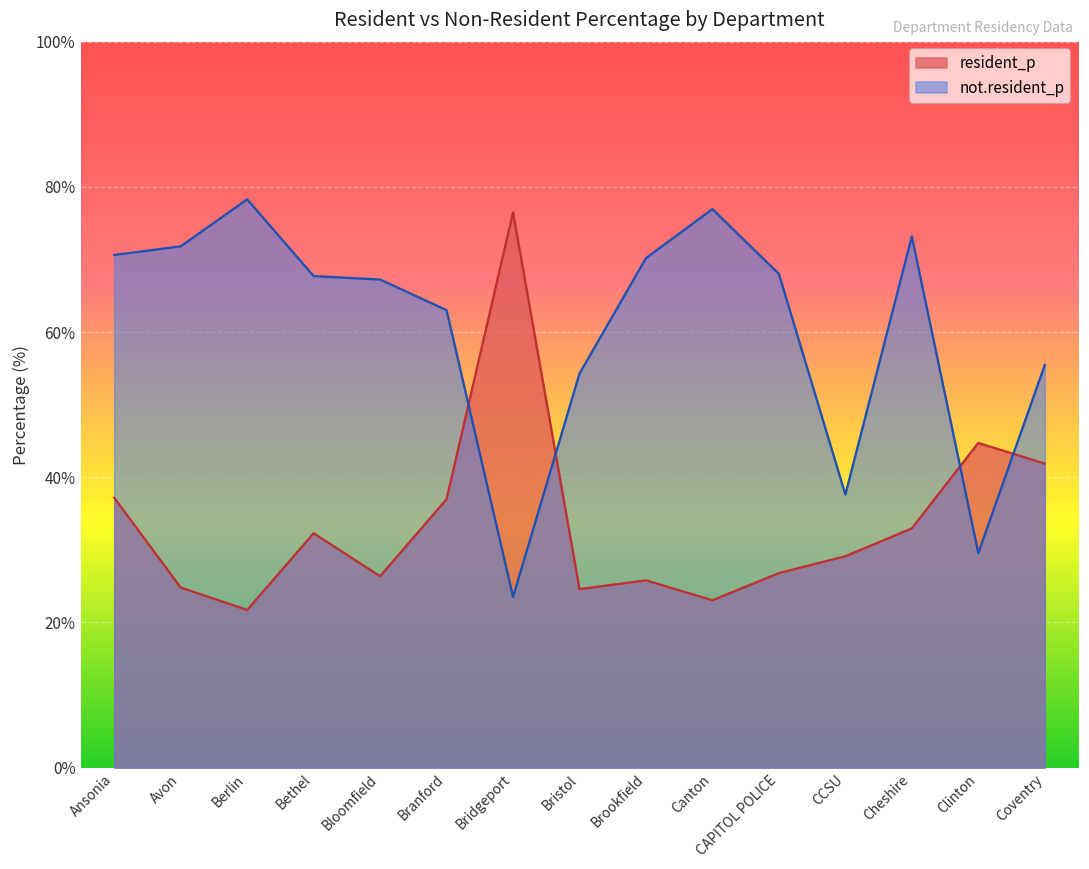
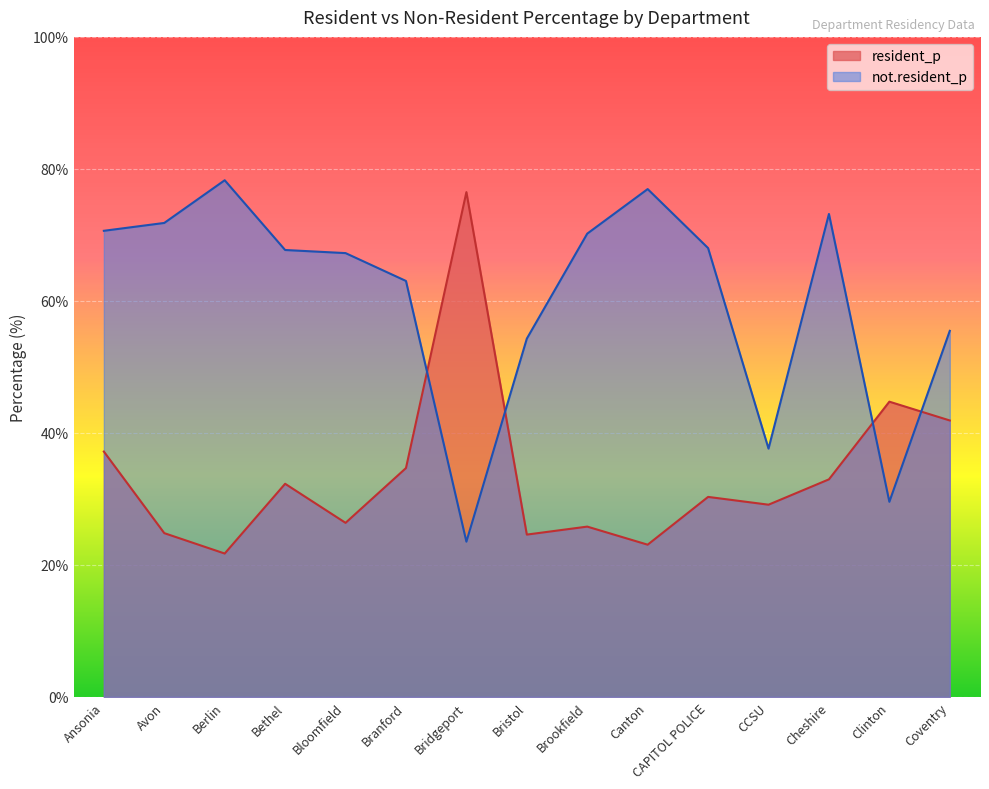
  {
    "resident_p": {
      "Ansonia": "37%",
      "Avon": "25%",
      "Berlin": "22%",
      "Bethel": "32%",
      "Bloomfield": "26%",
-     "Branford": "37%",
+     "Branford": "35%",
      "Bridgeport": "76%",
      "Bristol": "25%",
      "Brookfield": "26%",
      "Canton": "23%",
-     "CAPITOL POLICE": "27%",
+     "CAPITOL POLICE": "30%",
      "CCSU": "29%",
      "Cheshire": "33%",
      "Clinton": "45%",
      "Coventry": "42%"
    },
    "not.resident_p": {
      "Ansonia": "71%",
      "Avon": "72%",
      "Berlin": "78%",
      "Bethel": "68%",
      "Bloomfield": "67%",
      "Branford": "63%",
      "Bridgeport": "24%",
      "Bristol": "54%",
      "Brookfield": "70%",
      "Canton": "77%",
      "CAPITOL POLICE": "68%",
      "CCSU": "38%",
      "Cheshire": "73%",
      "Clinton": "30%",
      "Coventry": "55%"
    }
  }
